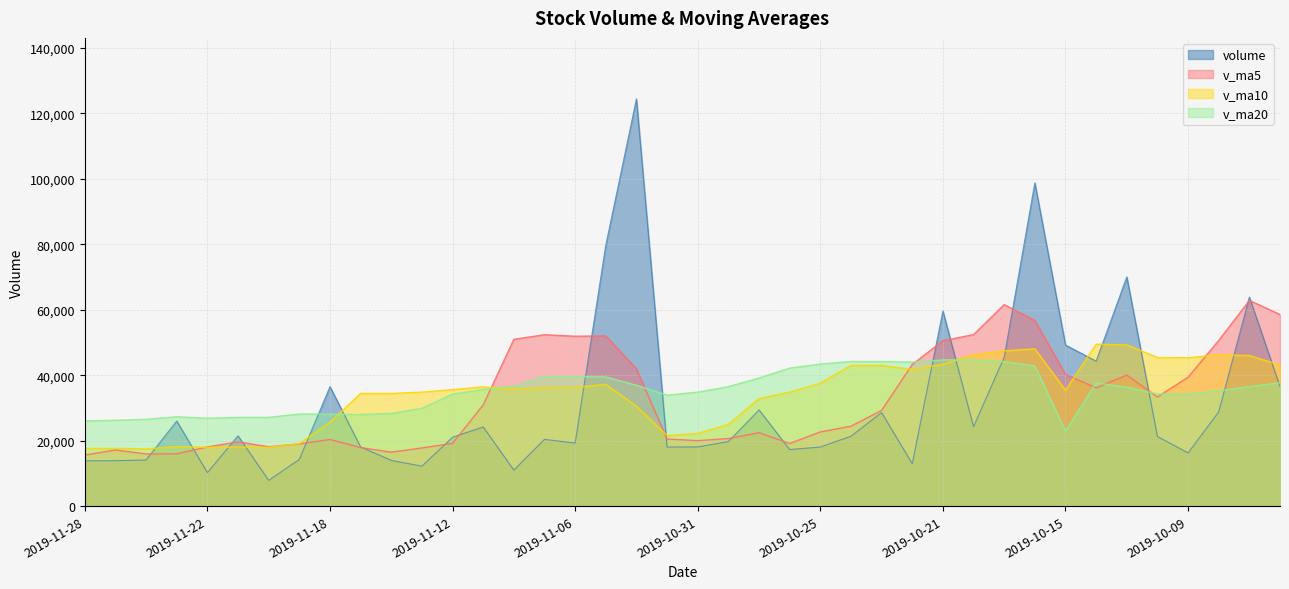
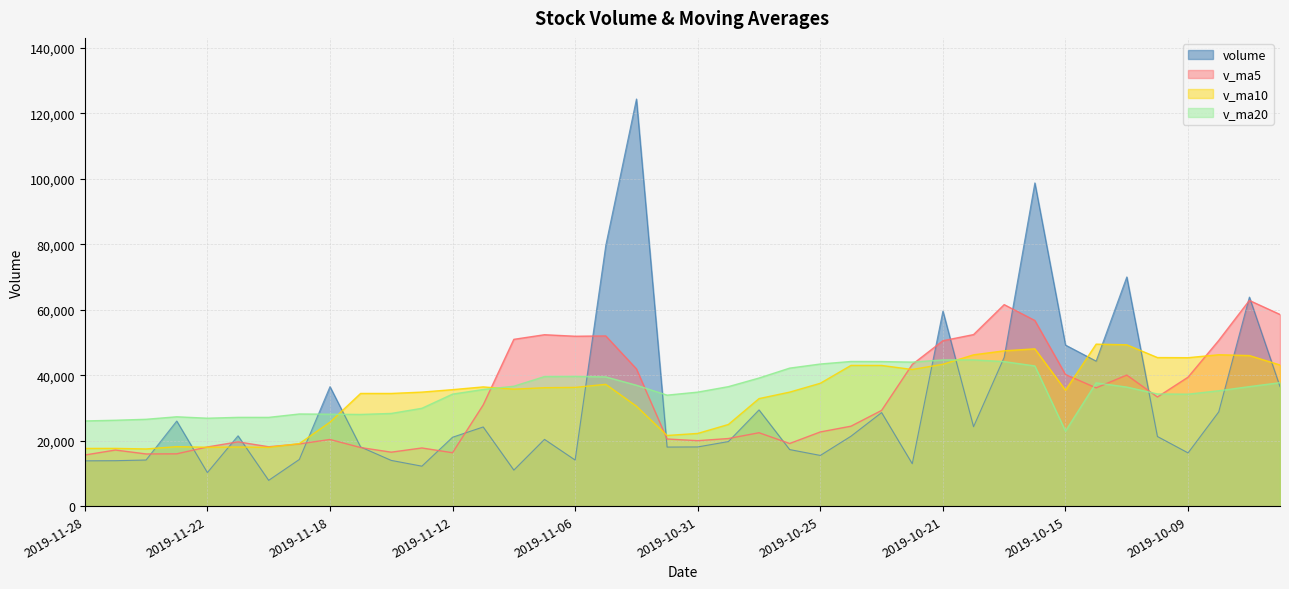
  {
    "volume": {
      "2019-11-28": "14,000",
      "2019-11-22": "10,000",
      "2019-11-18": "37,000",
      "2019-11-12": "21,000",
-     "2019-11-06": "19,000",
+     "2019-11-06": "14,000",
      "2019-10-31": "18,000",
-     "2019-10-25": "18,000",
+     "2019-10-25": "16,000",
      "2019-10-21": "60,000",
      "2019-10-15": "49,000",
      "2019-10-09": "16,000"
    },
    "v_ma5": {
      "2019-11-28": "16,000",
      "2019-11-18": "20,000",
-     "2019-11-12": "19,000",
+     "2019-11-12": "16,000",
      "2019-11-06": "52,000",
      "2019-10-31": "20,000",
      "2019-10-25": "23,000",
      "2019-10-21": "51,000",
      "2019-10-15": "40,000",
      "2019-10-09": "39,000"
    },
    "v_ma10": {
      "2019-11-28": "18,000",
      "2019-11-18": "26,000",
      "2019-11-12": "36,000",
      "2019-11-06": "36,000",
      "2019-10-31": "22,000",
      "2019-10-25": "38,000",
      "2019-10-21": "43,000",
      "2019-10-15": "35,000",
      "2019-10-09": "45,000"
    },
    "v_ma20": {
      "2019-11-28": "26,000",
      "2019-11-22": "27,000",
      "2019-11-18": "28,000",
      "2019-11-12": "34,000",
      "2019-11-06": "40,000",
      "2019-10-31": "35,000",
      "2019-10-25": "43,000",
      "2019-10-21": "45,000",
      "2019-10-15": "23,000",
      "2019-10-09": "34,000"
    }
  }
